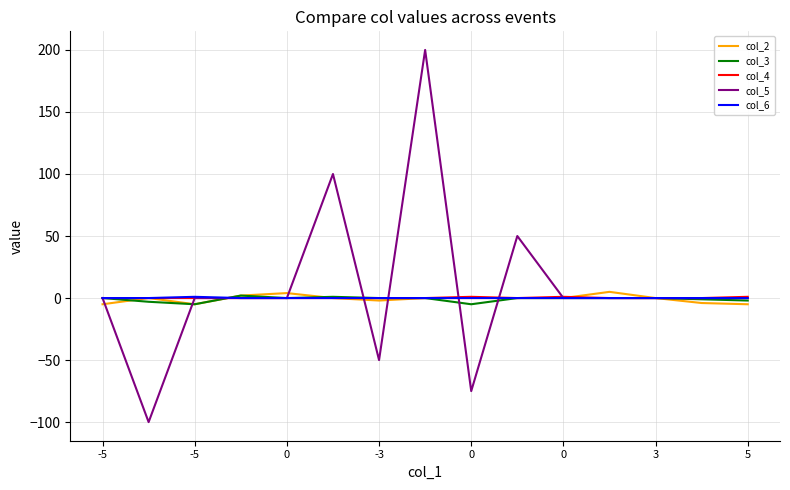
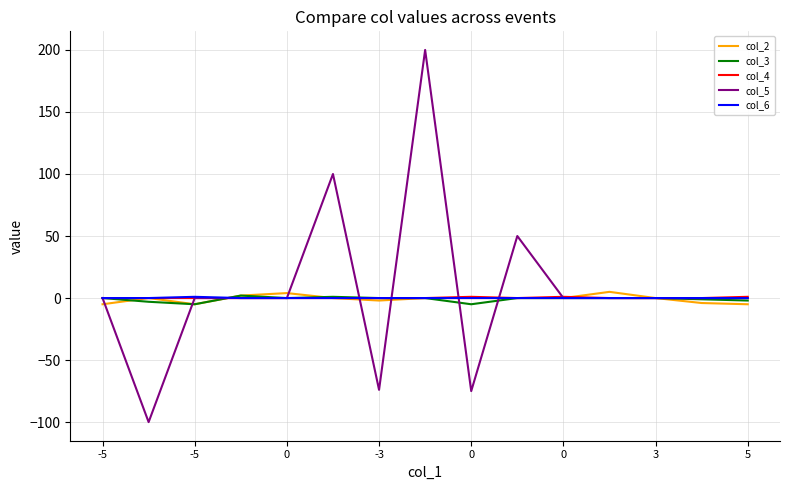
  {
    "col_5": {
-     "-3": -50
+     "-3": -74
    }
  }
